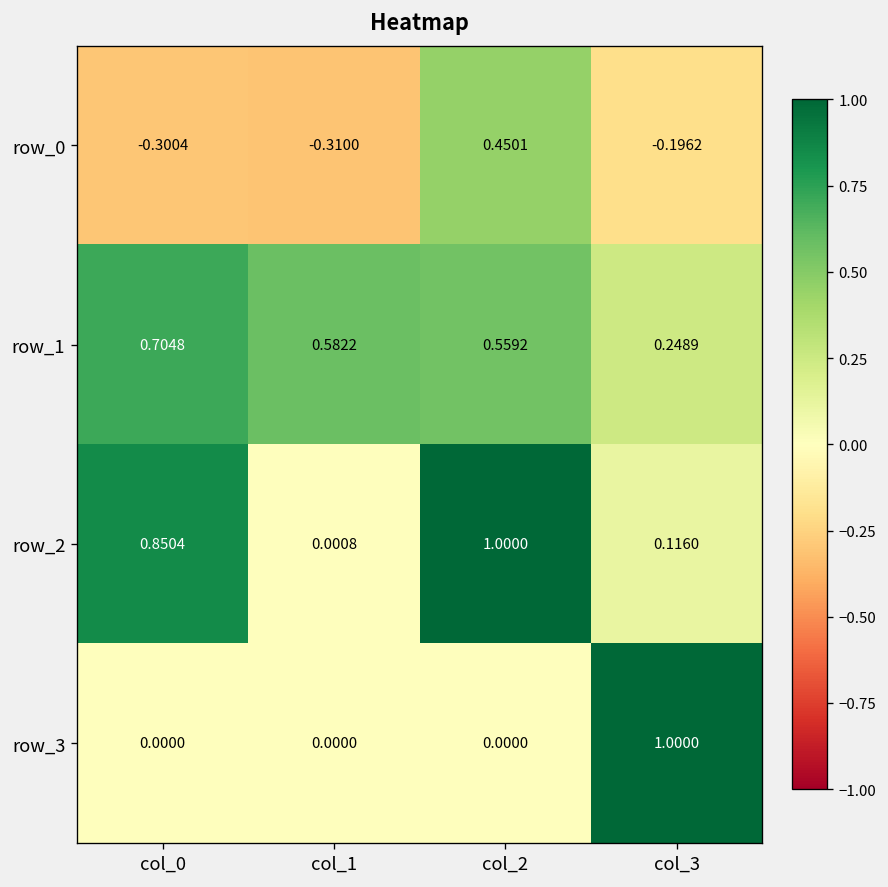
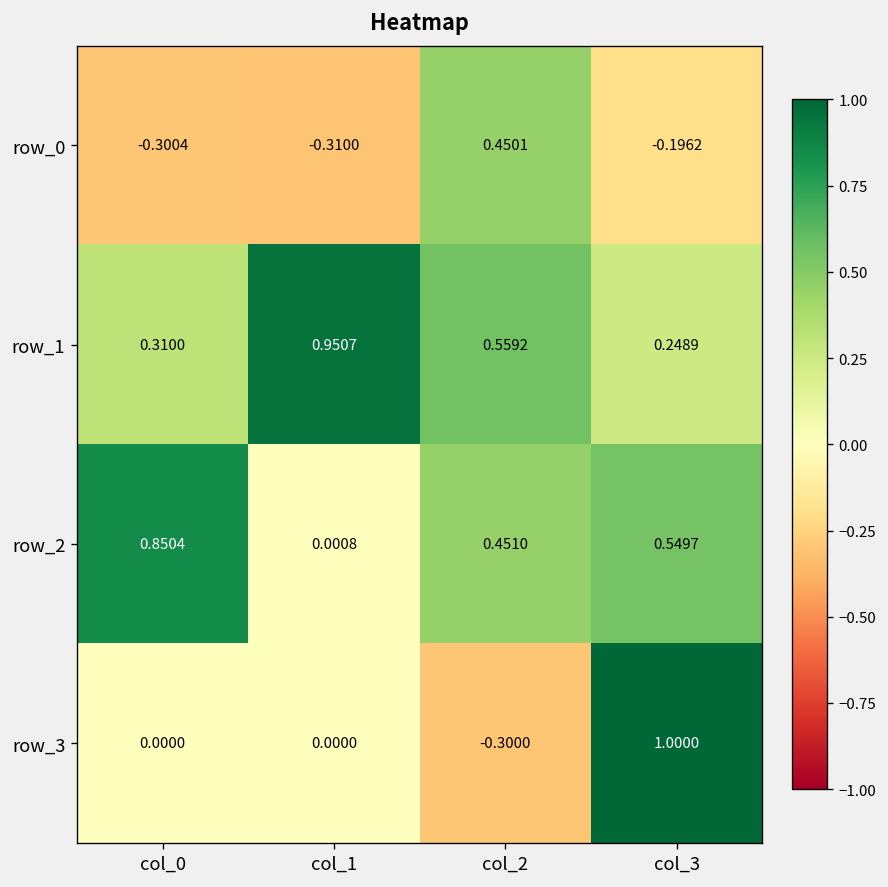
  {
    "row_0": {
      "col_0": -0.3004,
      "col_1": -0.3100,
      "col_2": 0.4501,
      "col_3": -0.1962
    },
    "row_1": {
-     "col_0": 0.7048,
-     "col_1": 0.5822,
+     "col_0": 0.3100,
+     "col_1": 0.9507,
      "col_2": 0.5592,
      "col_3": 0.2489
    },
    "row_2": {
      "col_0": 0.8504,
      "col_1": 0.0008,
-     "col_2": 1.0000,
-     "col_3": 0.1160
+     "col_2": 0.4510,
+     "col_3": 0.5497
    },
    "row_3": {
      "col_0": 0.0000,
      "col_1": 0.0000,
-     "col_2": 0.0000,
+     "col_2": -0.3000,
      "col_3": 1.0000
    }
  }
